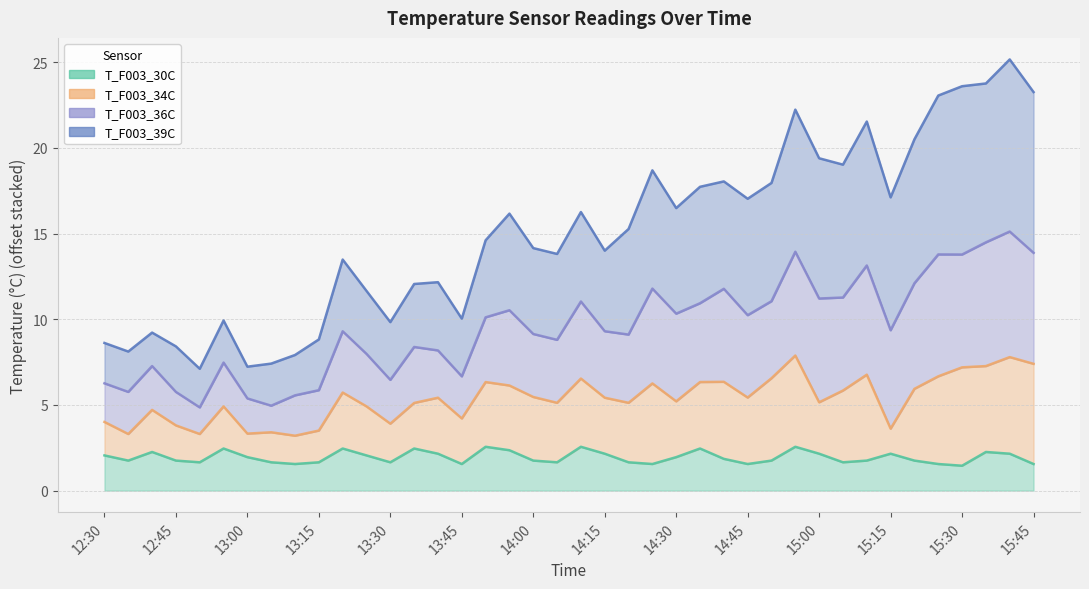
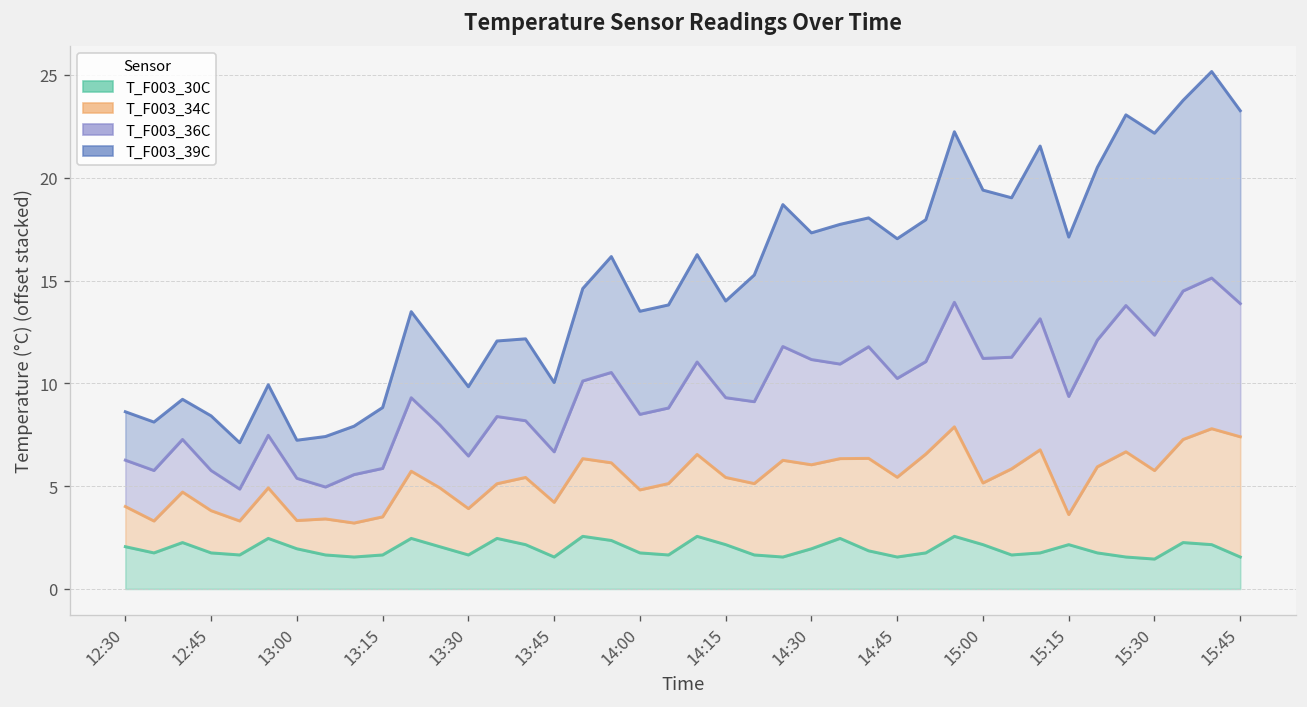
  {
    "T_F003_34C": {
      "12:30": 2.0,
      "12:45": 2.1,
      "13:00": 1.4,
      "13:15": 1.9,
      "13:30": 2.3,
      "13:45": 2.7,
-     "14:00": 3.7,
+     "14:00": 3.1,
      "14:15": 3.3,
-     "14:30": 3.3,
+     "14:30": 4.1,
      "14:45": 3.9,
      "15:00": 3.0,
      "15:15": 1.5,
-     "15:30": 5.7,
+     "15:30": 4.3,
      "15:45": 5.8
    }
  }
